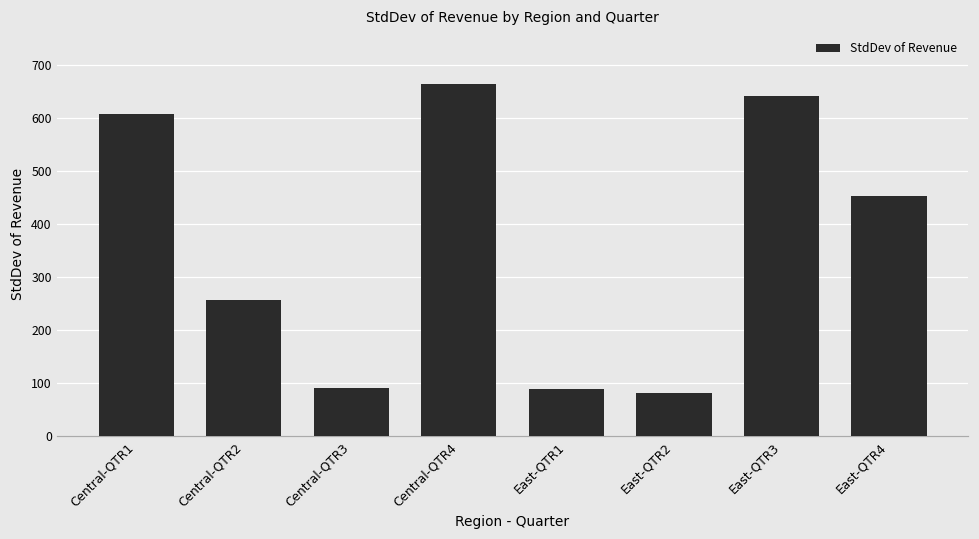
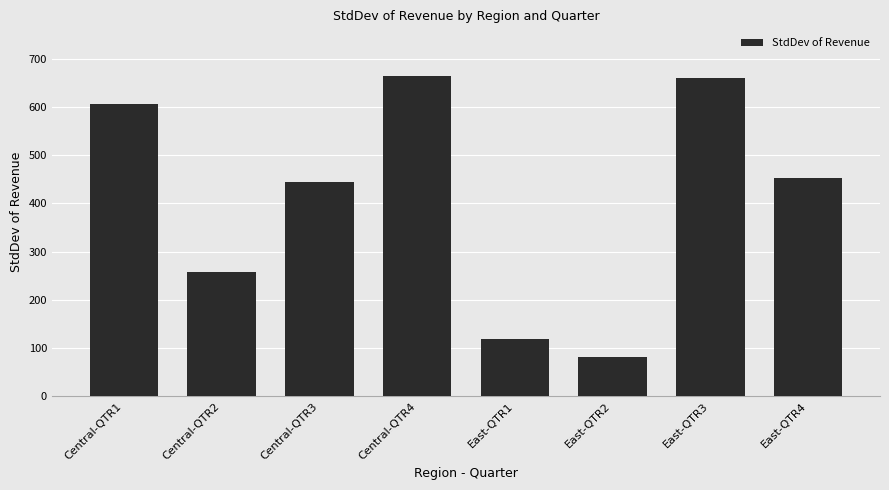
  {
    "Central-QTR1": 610,
    "Central-QTR2": 260,
-   "Central-QTR3": 90,
+   "Central-QTR3": 440,
    "Central-QTR4": 660,
-   "East-QTR1": 90,
+   "East-QTR1": 120,
    "East-QTR2": 80,
-   "East-QTR3": 640,
+   "East-QTR3": 660,
    "East-QTR4": 450
  }
